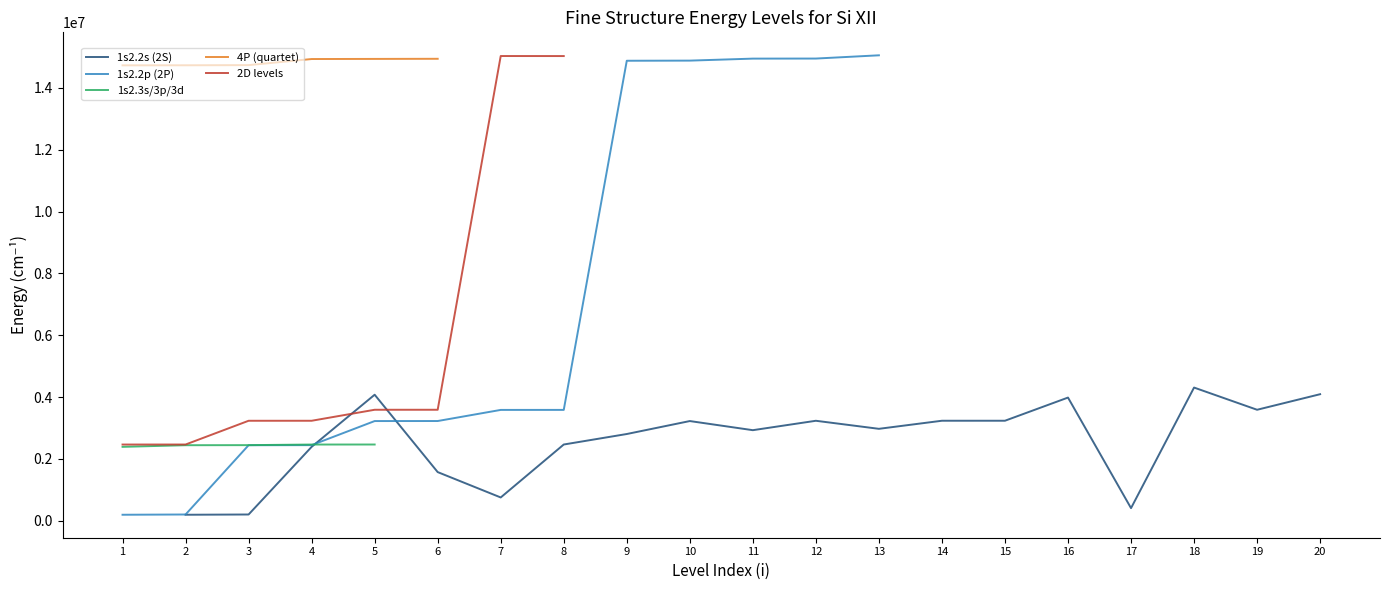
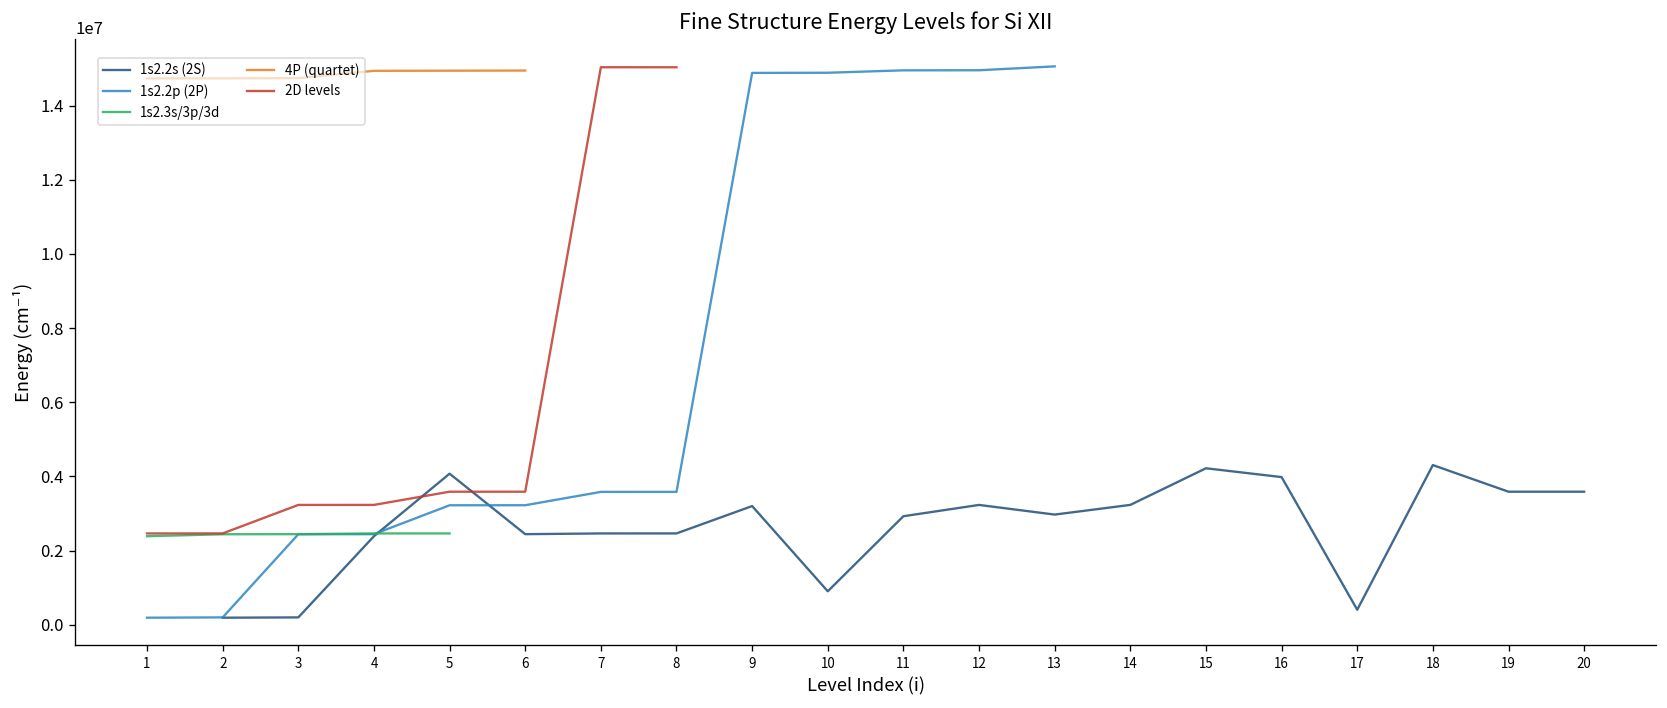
  {
    "1s2.2s (2S)": {
      "3": 200000,
      "5": 4100000,
-     "6": 1600000,
-     "7": 800000,
+     "6": 2400000,
+     "7": 2500000,
      "8": 2500000,
-     "9": 2800000,
-     "10": 3200000,
+     "9": 3200000,
+     "10": 900000,
      "11": 2900000,
      "12": 3200000,
      "13": 3000000,
      "14": 3200000,
-     "15": 3200000,
+     "15": 4200000,
      "16": 4000000,
      "17": 400000,
      "18": 4300000,
      "19": 3600000,
-     "20": 4100000
+     "20": 3600000
    },
    "1s2.2p (2P)": {
      "1": 200000,
      "5": 3200000,
      "6": 3200000,
      "7": 3600000,
      "8": 3600000,
      "9": 14900000,
      "10": 14900000,
      "11": 15000000,
      "12": 15000000,
      "13": 15100000
    },
    "1s2.3s/3p/3d": {
      "5": 2500000
    },
    "4P (quartet)": {
      "4": 14900000,
      "5": 14900000,
      "6": 14900000
    },
    "2D levels": {
      "3": 3200000,
      "4": 3200000,
      "5": 3600000,
      "6": 3600000,
      "7": 15000000,
      "8": 15000000
    }
  }
